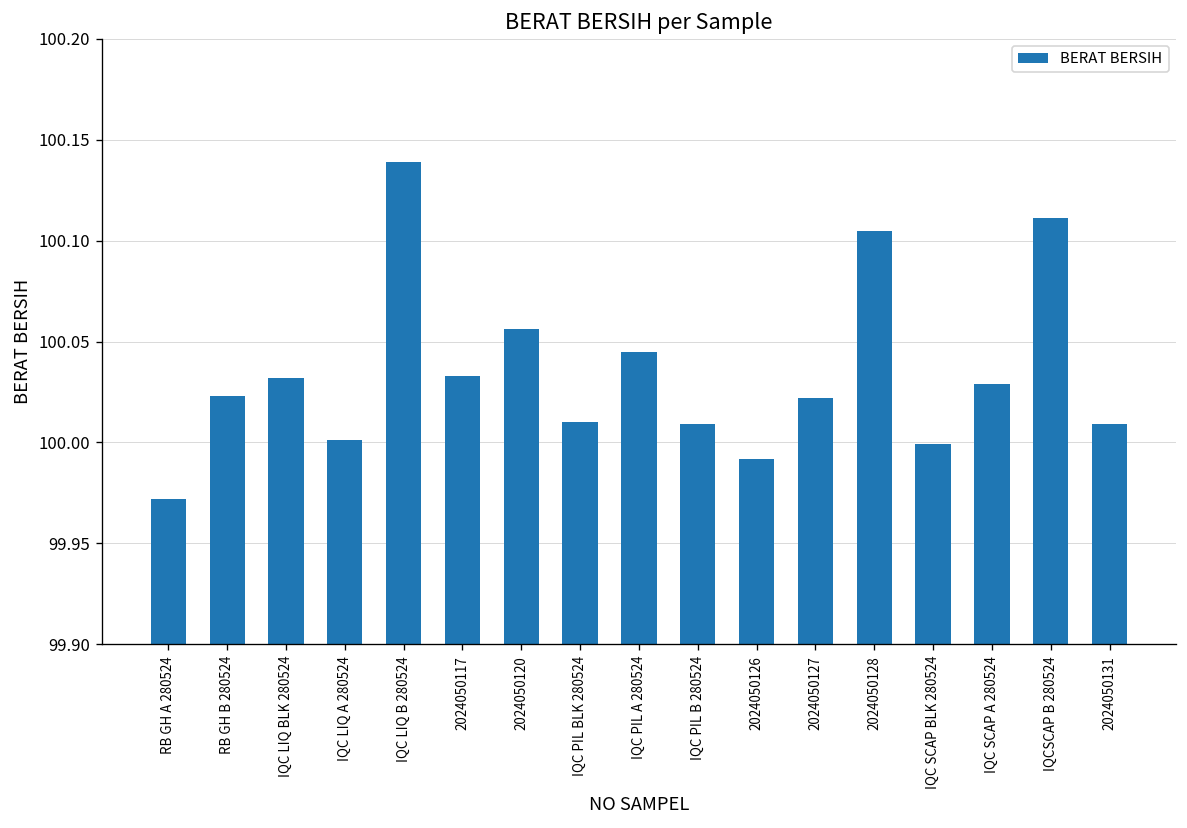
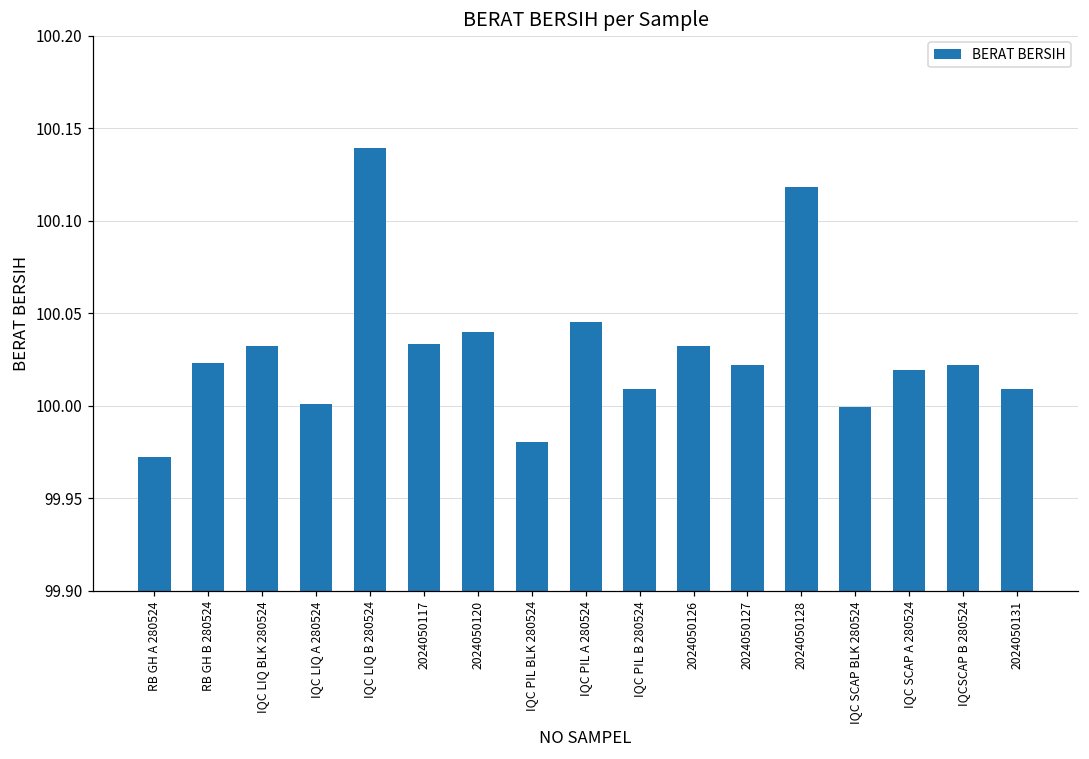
  {
    "RB GH A 280524": 99.972,
    "RB GH B 280524": 100.023,
    "IQC LIQ BLK 280524": 100.032,
    "IQC LIQ A 280524": 100.001,
    "IQC LIQ B 280524": 100.139,
    "2024050117": 100.033,
-   "2024050120": 100.056,
-   "IQC PIL BLK 280524": 100.010,
+   "2024050120": 100.040,
+   "IQC PIL BLK 280524": 99.980,
    "IQC PIL A 280524": 100.045,
    "IQC PIL B 280524": 100.009,
-   "2024050126": 99.992,
+   "2024050126": 100.032,
    "2024050127": 100.022,
-   "2024050128": 100.105,
+   "2024050128": 100.118,
    "IQC SCAP BLK 280524": 99.999,
-   "IQC SCAP A 280524": 100.029,
-   "IQCSCAP B 280524": 100.111,
+   "IQC SCAP A 280524": 100.019,
+   "IQCSCAP B 280524": 100.022,
    "2024050131": 100.009
  }
